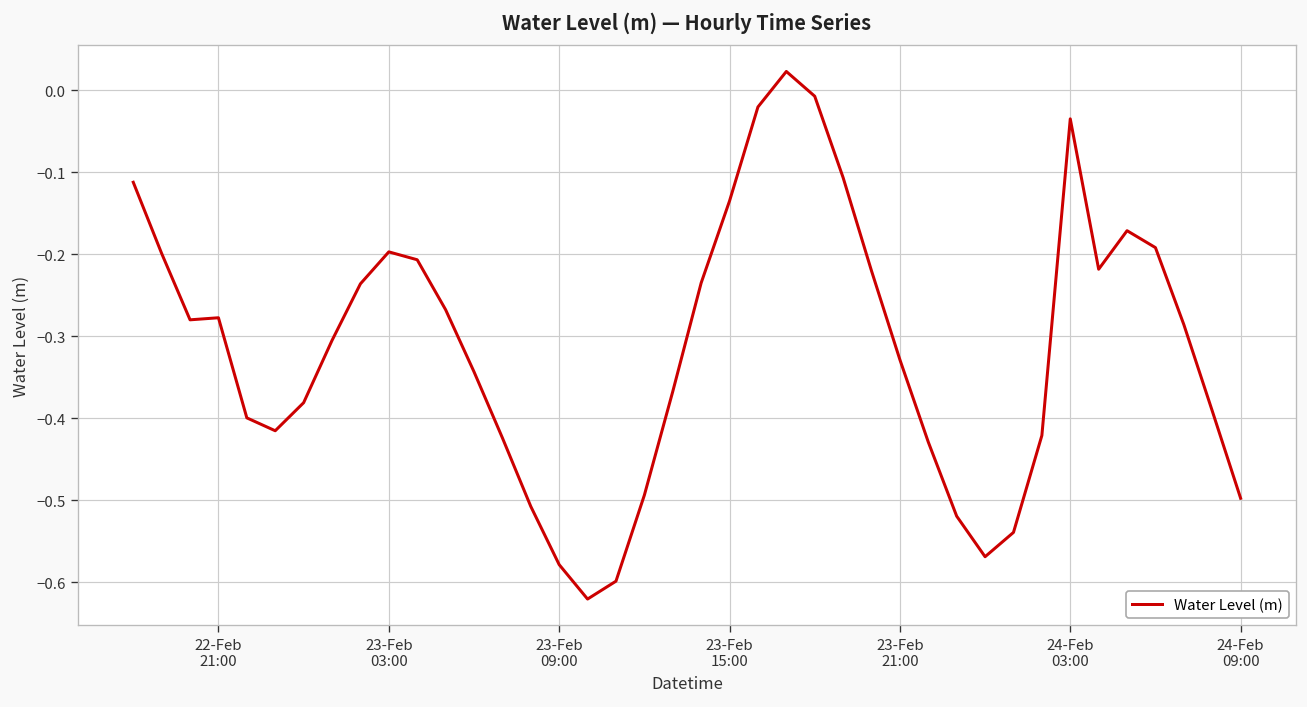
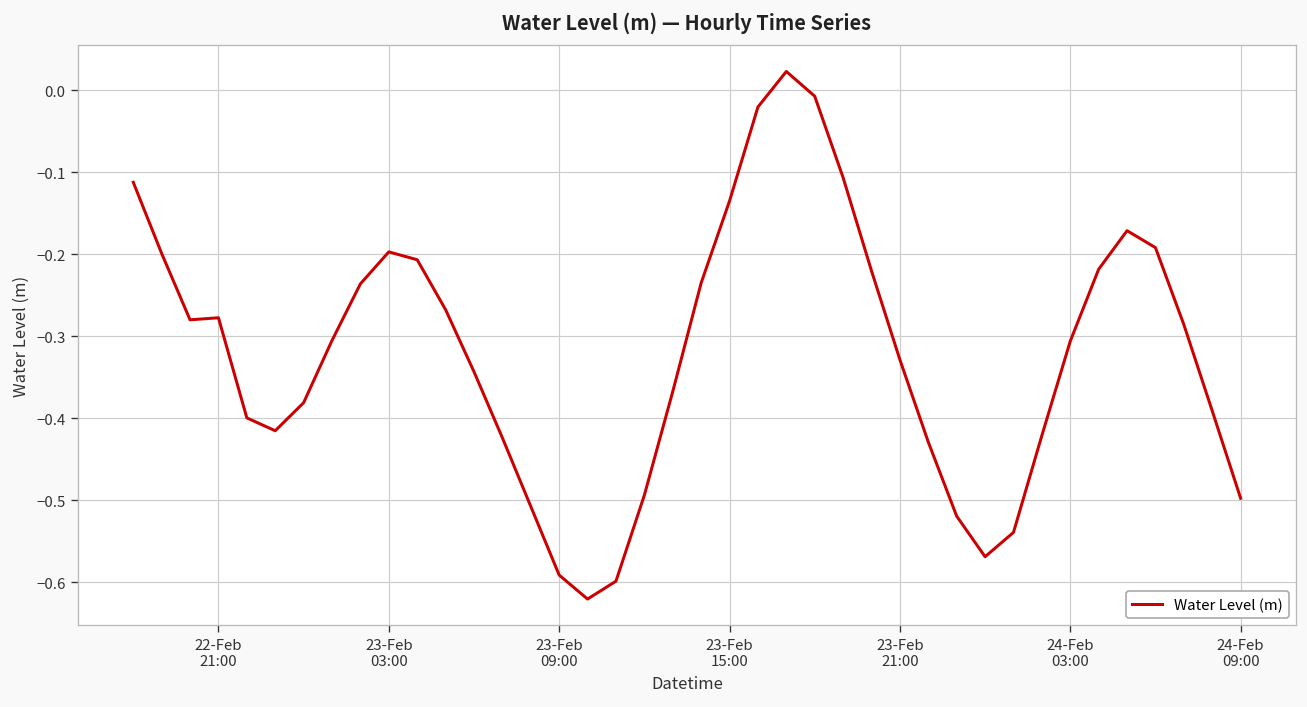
  {
    "22-Feb 21:00": -0.28,
    "23-Feb 03:00": -0.20,
-   "23-Feb 09:00": -0.58,
+   "23-Feb 09:00": -0.59,
    "23-Feb 15:00": -0.13,
    "23-Feb 21:00": -0.33,
-   "24-Feb 03:00": -0.03,
+   "24-Feb 03:00": -0.31,
    "24-Feb 09:00": -0.50
  }
